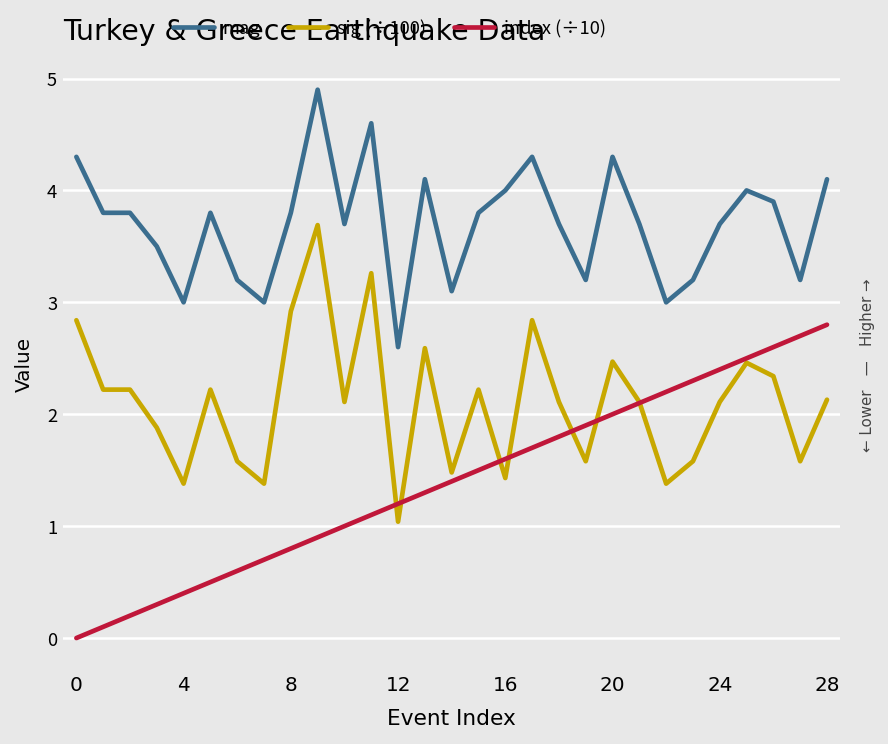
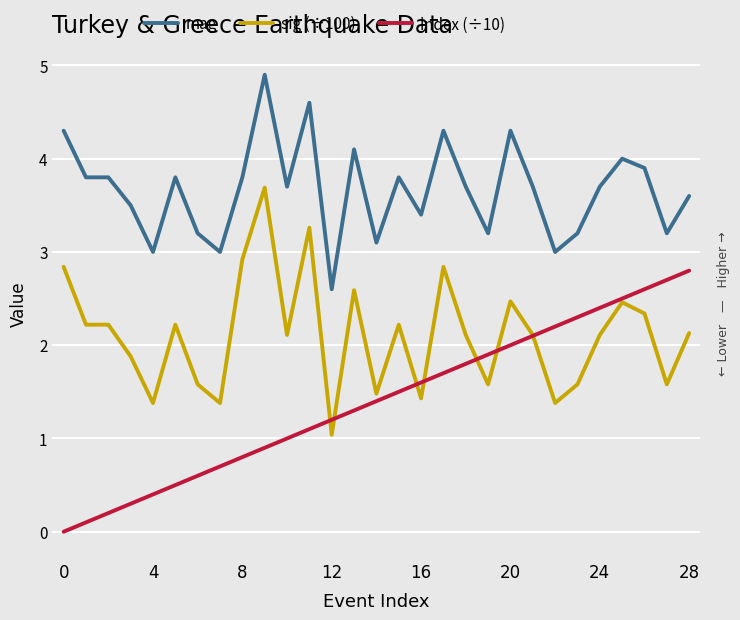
  {
    "mag": {
      "0": 4.3,
      "4": 3.0,
      "8": 3.8,
      "12": 2.6,
-     "16": 4.0,
+     "16": 3.4,
      "20": 4.3,
      "24": 3.7,
-     "28": 4.1
+     "28": 3.6
    },
    "sig (÷100)": {
      "0": 2.8,
      "4": 1.4,
      "8": 2.9,
      "12": 1.0,
      "16": 1.4,
      "20": 2.5,
      "24": 2.1,
      "28": 2.1
    },
    "index (÷10)": {
      "0": 0.0,
      "4": 0.4,
      "8": 0.8,
      "12": 1.2,
      "16": 1.6,
      "20": 2.0,
      "24": 2.4,
      "28": 2.8
    }
  }
